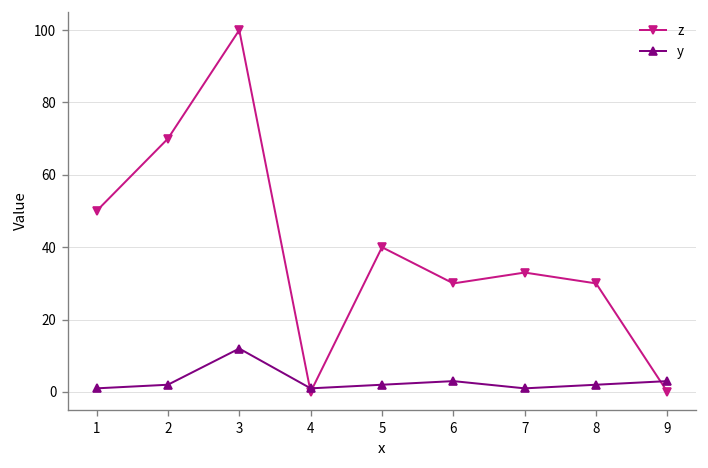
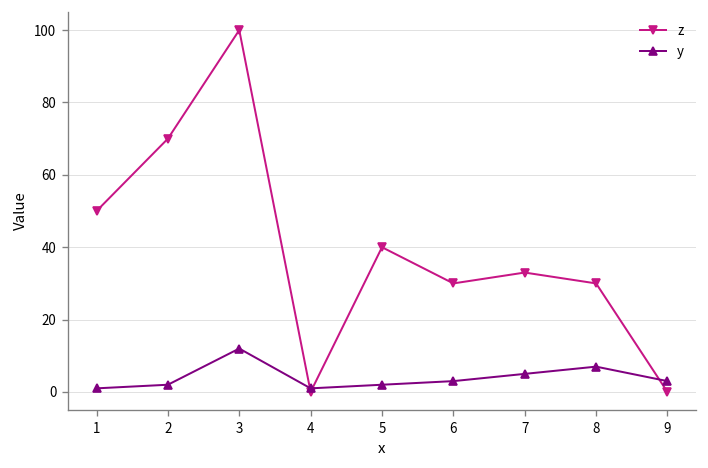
  {
    "z": {
      "1": 50,
      "2": 70,
      "3": 100,
      "4": 0,
      "5": 40,
      "6": 30,
      "7": 33,
      "8": 30,
      "9": 0
    },
    "y": {
      "1": 1,
      "2": 2,
      "3": 12,
      "4": 1,
      "5": 2,
      "6": 3,
-     "7": 1,
-     "8": 2,
+     "7": 5,
+     "8": 7,
      "9": 3
    }
  }
